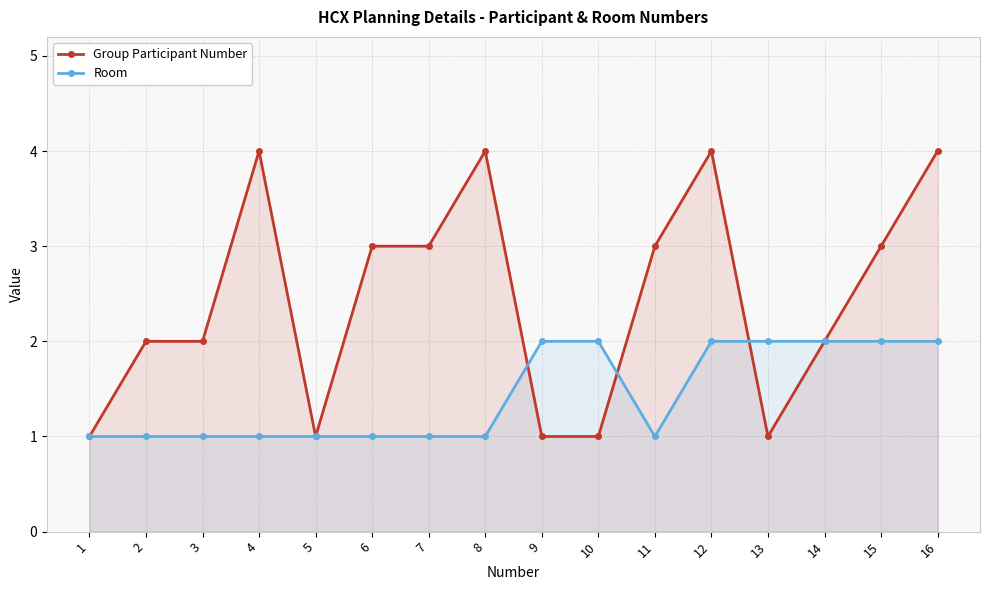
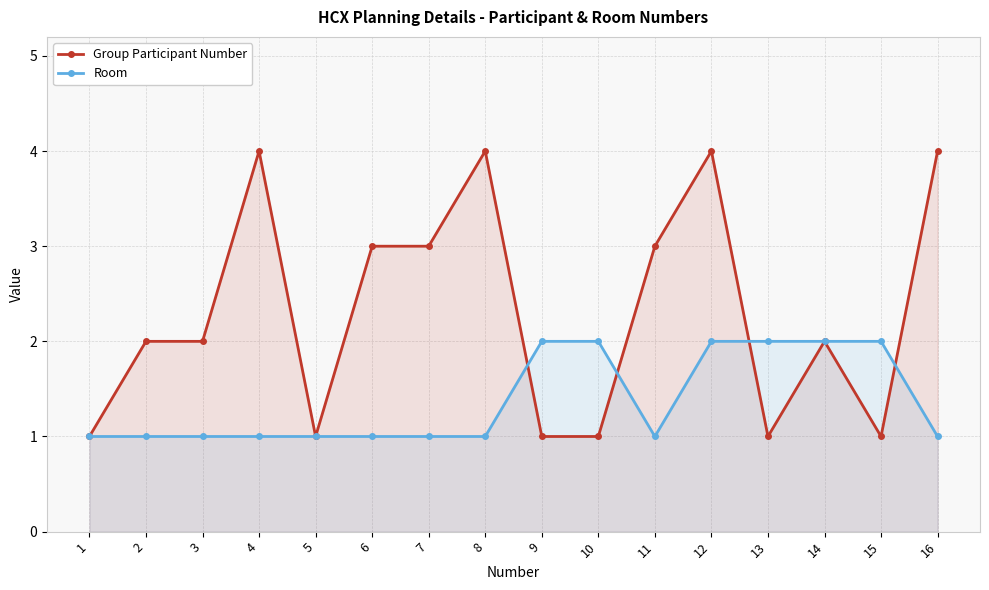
  {
    "Group Participant Number": {
      "2": 2,
      "3": 2,
      "4": 4,
      "6": 3,
      "7": 3,
      "8": 4,
      "9": 1,
      "10": 1,
      "11": 3,
      "12": 4,
      "13": 1,
-     "15": 3,
+     "15": 1,
      "16": 4
    },
    "Room": {
      "2": 1,
      "3": 1,
      "4": 1,
      "6": 1,
      "7": 1,
      "8": 1,
      "9": 2,
      "10": 2,
      "11": 1,
      "12": 2,
      "13": 2,
      "15": 2,
-     "16": 2
+     "16": 1
    }
  }
